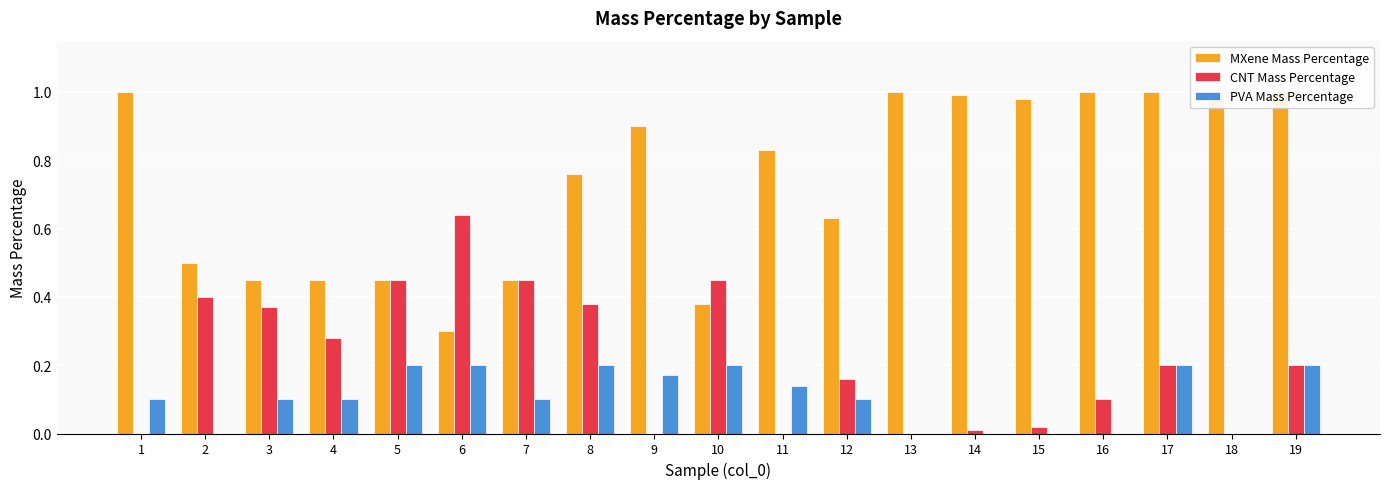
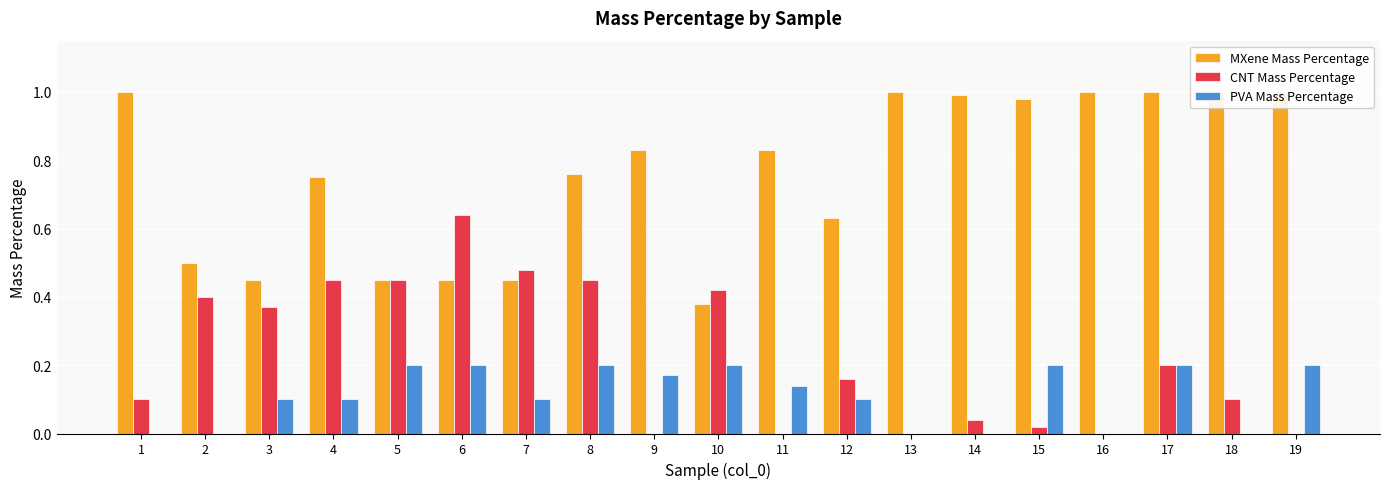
  {
    "MXene Mass Percentage": {
      "1": 1.00,
      "2": 0.50,
      "3": 0.45,
-     "4": 0.45,
+     "4": 0.75,
      "5": 0.45,
-     "6": 0.30,
+     "6": 0.45,
      "7": 0.45,
      "8": 0.76,
-     "9": 0.90,
+     "9": 0.83,
      "10": 0.38,
      "11": 0.83,
      "12": 0.63,
      "13": 1.00,
      "14": 0.99,
      "15": 0.98,
      "16": 1.00,
      "17": 1.00
    },
    "CNT Mass Percentage": {
-     "1": 0.0,
+     "1": 0.1,
      "2": 0.40,
      "3": 0.37,
-     "4": 0.28,
+     "4": 0.45,
      "5": 0.45,
      "6": 0.64,
-     "7": 0.45,
-     "8": 0.38,
+     "7": 0.48,
+     "8": 0.45,
      "9": 0.00,
-     "10": 0.45,
+     "10": 0.42,
      "11": 0.00,
      "12": 0.16,
      "13": 0.00,
-     "14": 0.01,
+     "14": 0.04,
      "15": 0.02,
-     "16": 0.1,
+     "16": 0.0,
      "17": 0.20,
-     "18": 0.0,
-     "19": 0.2
+     "18": 0.1,
+     "19": 0.0
    },
    "PVA Mass Percentage": {
-     "1": 0.1,
+     "1": 0.0,
      "2": 0.0,
      "3": 0.1,
      "4": 0.1,
      "5": 0.2,
      "6": 0.2,
      "7": 0.1,
      "8": 0.2,
      "9": 0.17,
      "10": 0.2,
      "11": 0.14,
      "12": 0.1,
      "13": 0.0,
      "14": 0.0,
-     "15": 0.0,
+     "15": 0.2,
      "16": 0.0,
      "17": 0.2,
      "18": 0.0,
      "19": 0.2
    }
  }
